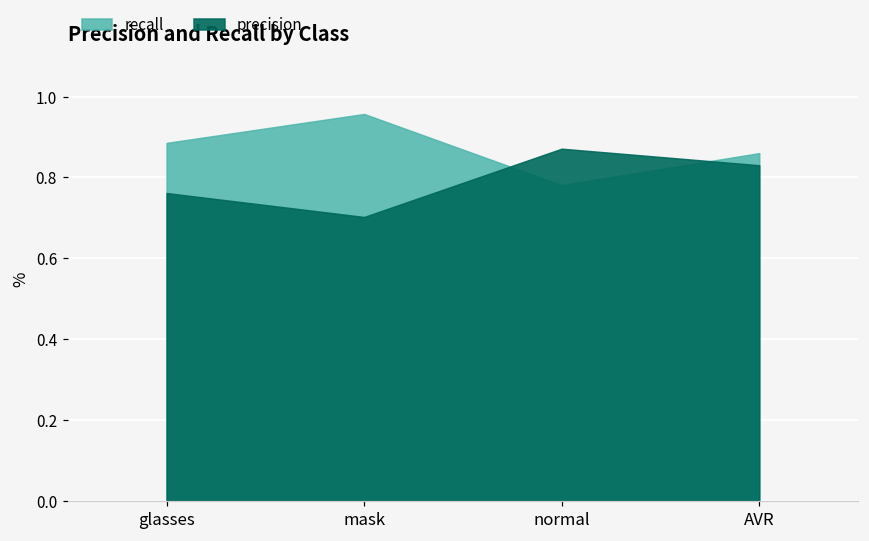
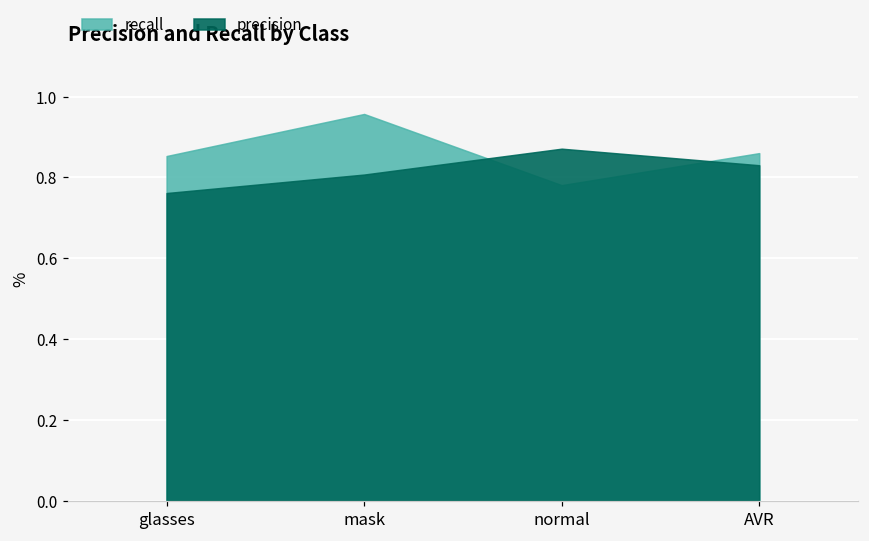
  {
    "recall": {
-     "glasses": 0.89,
+     "glasses": 0.85,
      "mask": 0.96,
      "normal": 0.78,
      "AVR": 0.86
    },
    "precision": {
      "glasses": 0.76,
-     "mask": 0.70,
+     "mask": 0.81,
      "normal": 0.87,
      "AVR": 0.83
    }
  }
